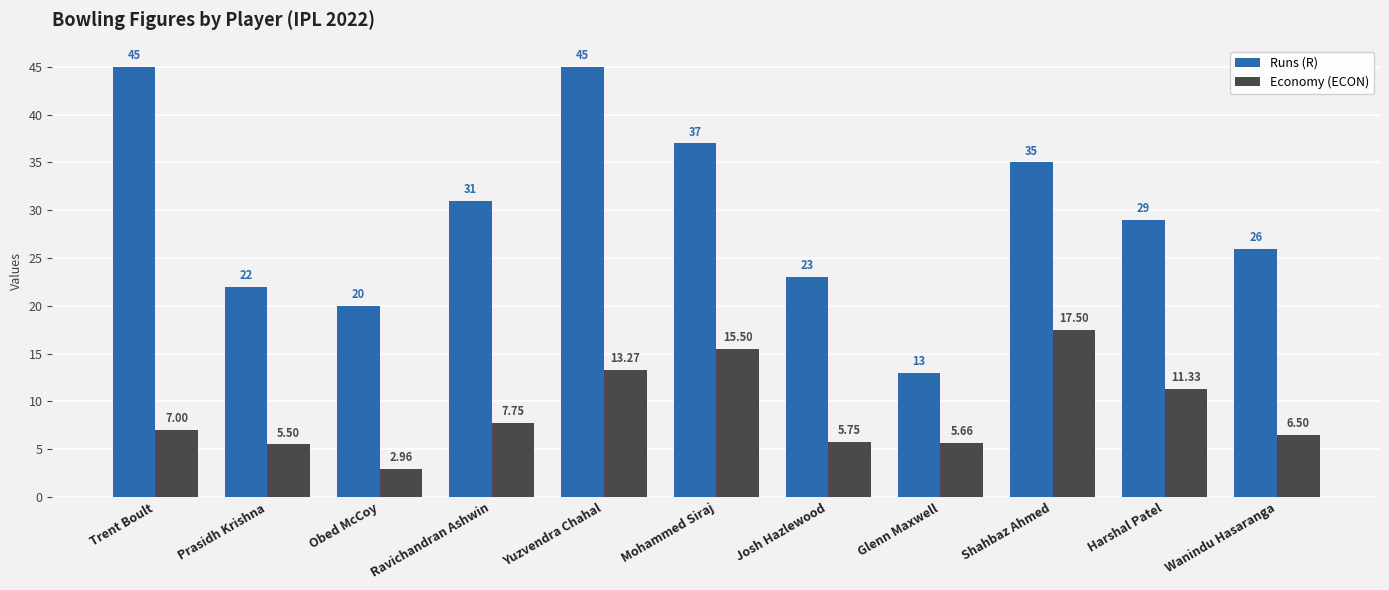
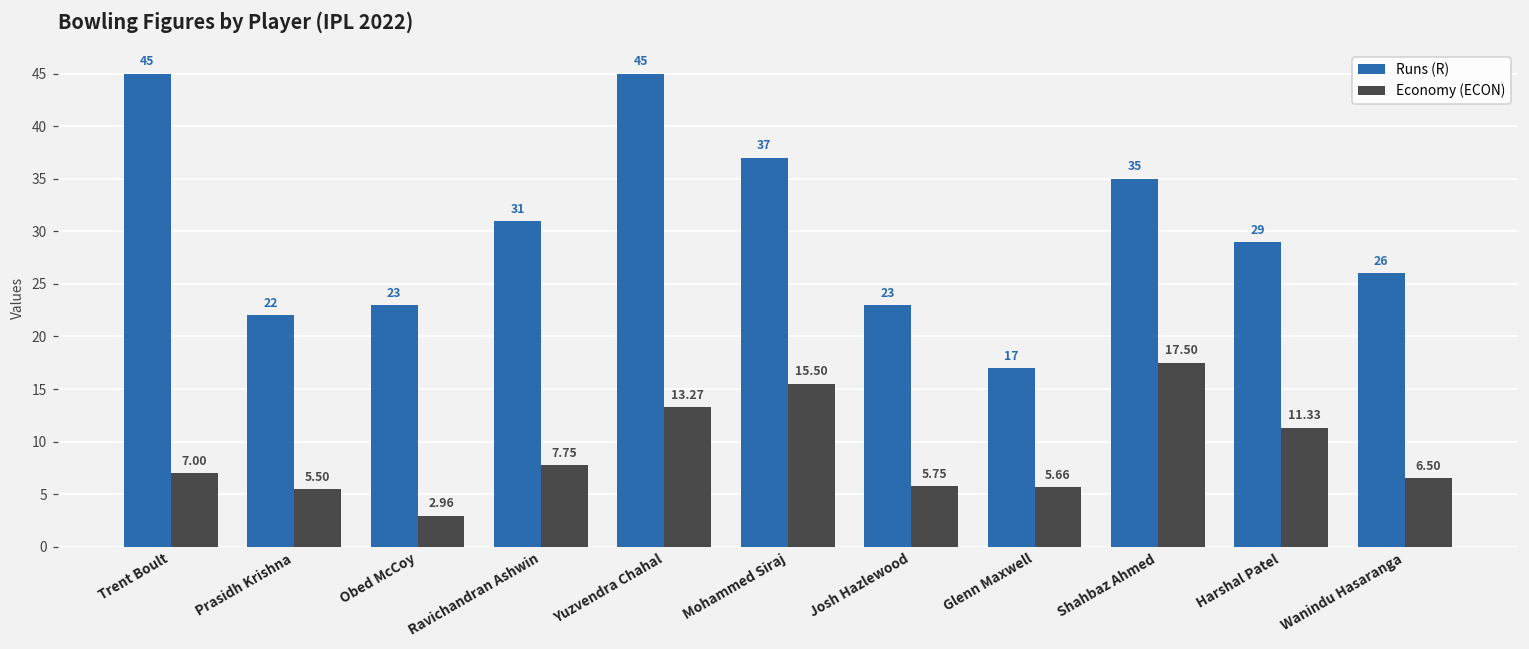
  {
    "Runs (R)": {
      "Trent Boult": 45,
      "Prasidh Krishna": 22,
-     "Obed McCoy": 20,
+     "Obed McCoy": 23,
      "Ravichandran Ashwin": 31,
      "Yuzvendra Chahal": 45,
      "Mohammed Siraj": 37,
      "Josh Hazlewood": 23,
-     "Glenn Maxwell": 13,
+     "Glenn Maxwell": 17,
      "Shahbaz Ahmed": 35,
      "Harshal Patel": 29,
      "Wanindu Hasaranga": 26
    },
    "Economy (ECON)": {
      "Trent Boult": 7.00,
      "Prasidh Krishna": 5.50,
      "Obed McCoy": 2.96,
      "Ravichandran Ashwin": 7.75,
      "Yuzvendra Chahal": 13.27,
      "Mohammed Siraj": 15.50,
      "Josh Hazlewood": 5.75,
      "Glenn Maxwell": 5.66,
      "Shahbaz Ahmed": 17.50,
      "Harshal Patel": 11.33,
      "Wanindu Hasaranga": 6.50
    }
  }
